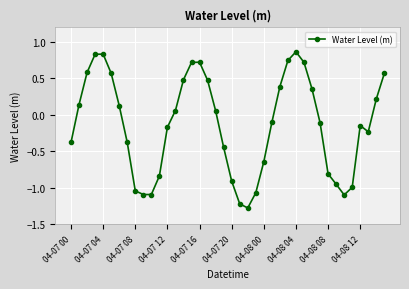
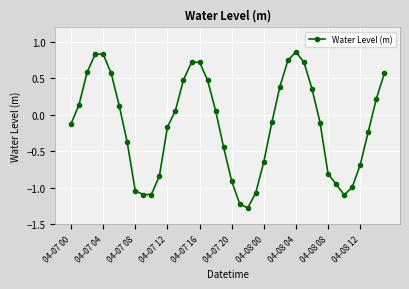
  {
-   "04-07 00": -0.4,
+   "04-07 00": -0.1,
    "04-07 04": 0.8,
    "04-07 08": -1.0,
    "04-07 12": -0.2,
    "04-07 16": 0.7,
    "04-07 20": -0.9,
    "04-08 00": -0.6,
    "04-08 04": 0.9,
    "04-08 08": -0.8,
-   "04-08 12": -0.1
+   "04-08 12": -0.7
  }
